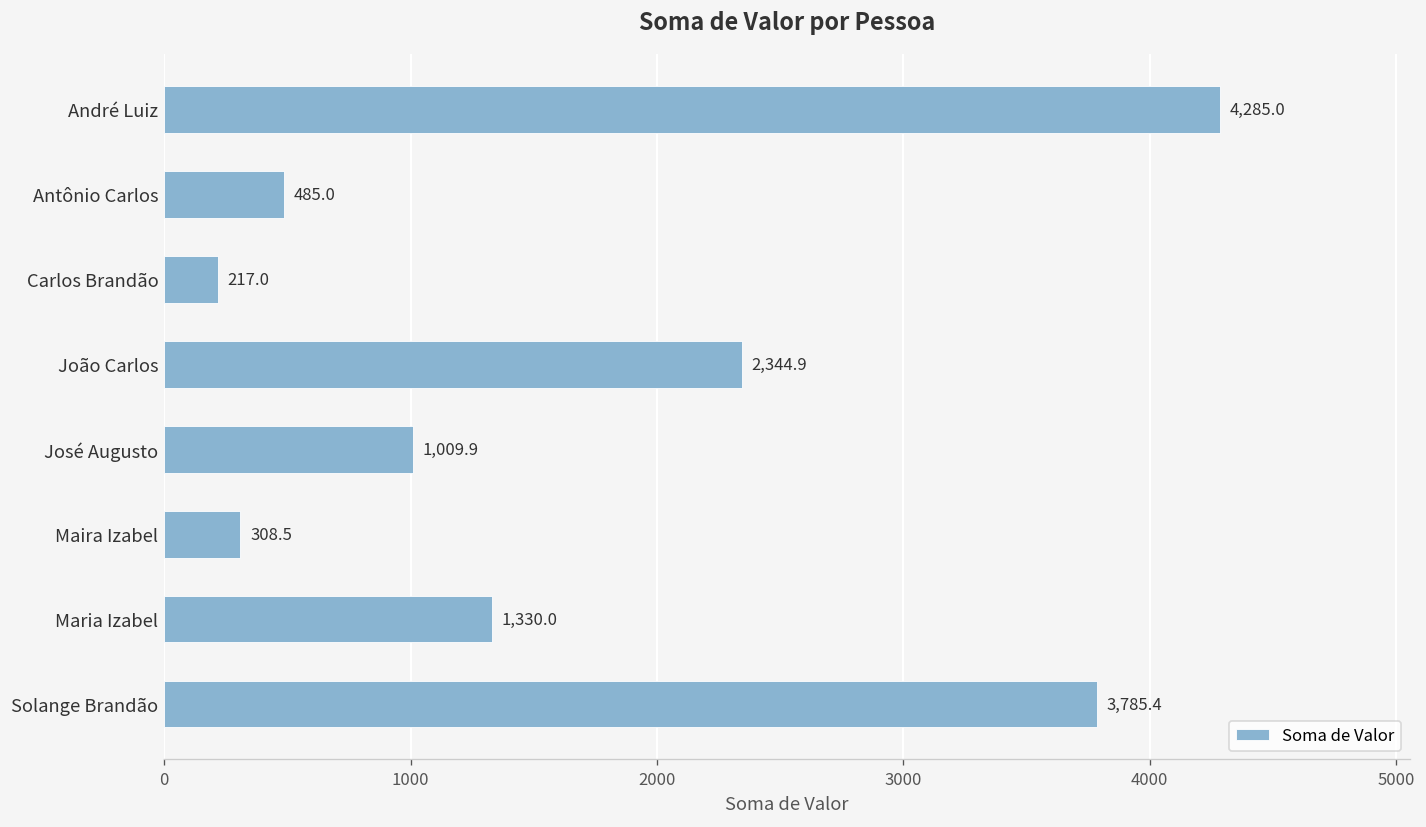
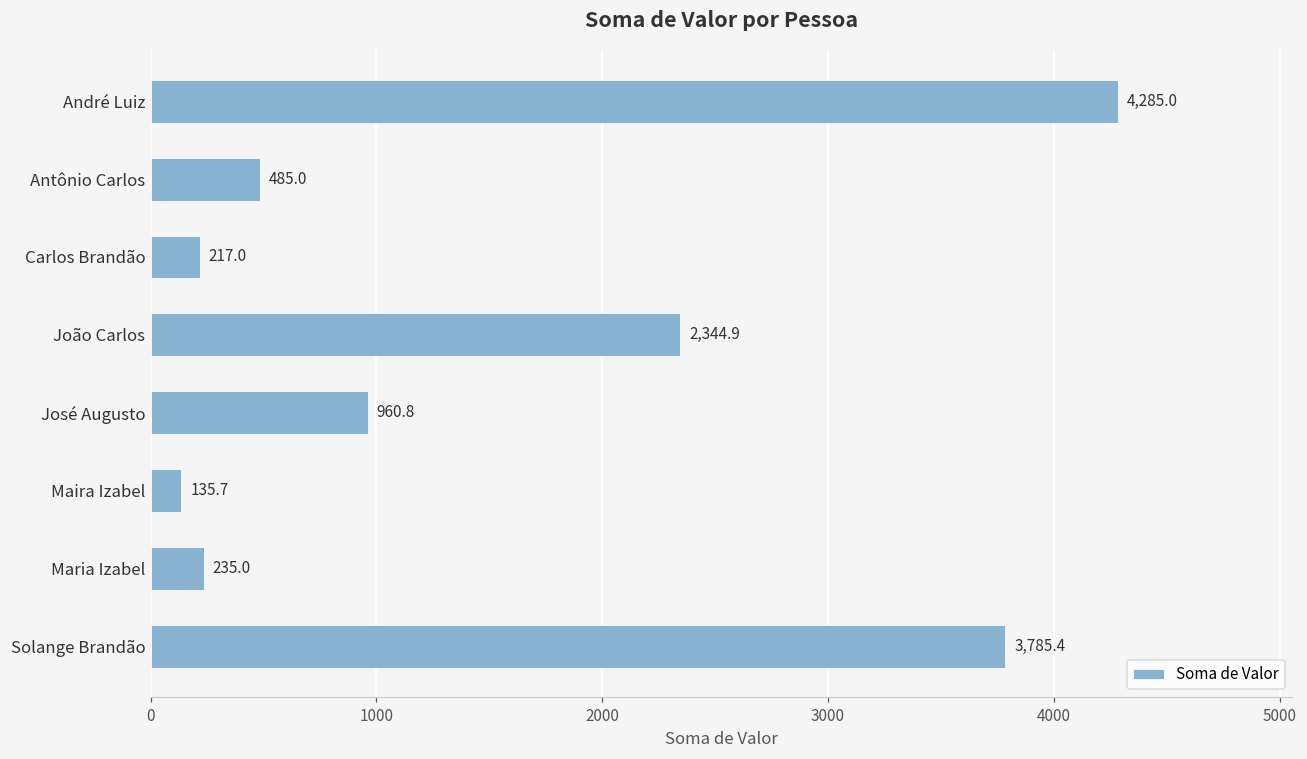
  {
    "André Luiz": "4,285.0",
    "Antônio Carlos": "485.0",
    "Carlos Brandão": "217.0",
    "João Carlos": "2,344.9",
-   "José Augusto": "1,009.9",
-   "Maira Izabel": "308.5",
-   "Maria Izabel": "1,330.0",
+   "José Augusto": "960.8",
+   "Maira Izabel": "135.7",
+   "Maria Izabel": "235.0",
    "Solange Brandão": "3,785.4"
  }
